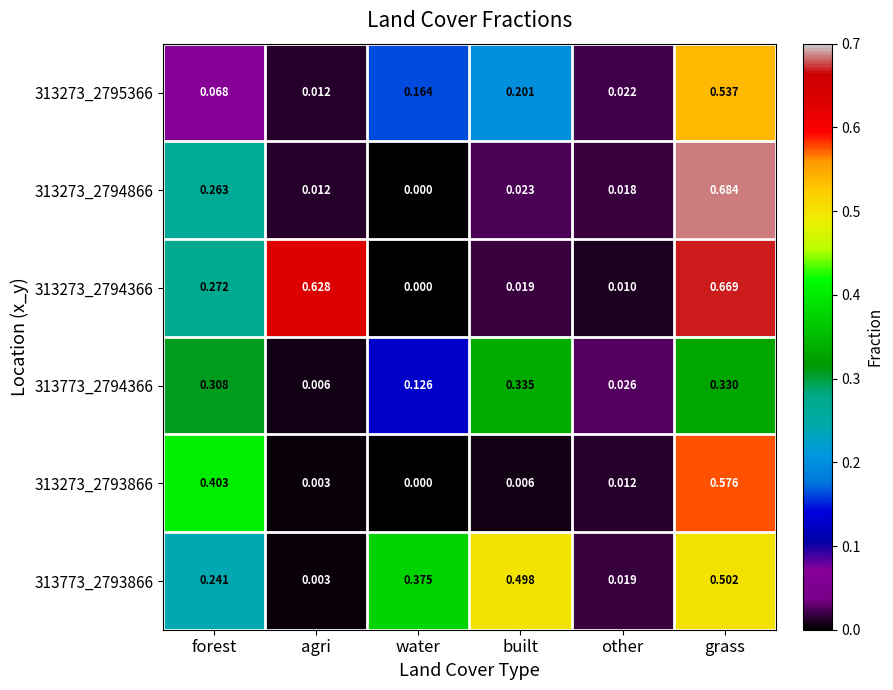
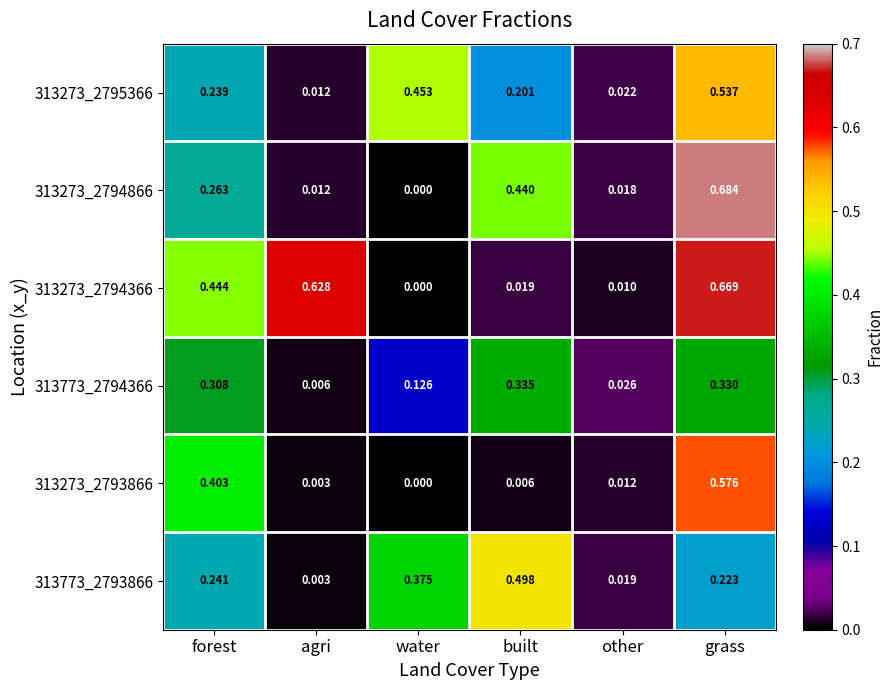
  {
    "313273_2795366": {
-     "forest": 0.068,
+     "forest": 0.239,
      "agri": 0.012,
-     "water": 0.164,
+     "water": 0.453,
      "built": 0.201,
      "other": 0.022,
      "grass": 0.537
    },
    "313273_2794866": {
      "forest": 0.263,
      "agri": 0.012,
      "water": 0.000,
-     "built": 0.023,
+     "built": 0.440,
      "other": 0.018,
      "grass": 0.684
    },
    "313273_2794366": {
-     "forest": 0.272,
+     "forest": 0.444,
      "agri": 0.628,
      "water": 0.000,
      "built": 0.019,
      "other": 0.010,
      "grass": 0.669
    },
    "313773_2794366": {
      "forest": 0.308,
      "agri": 0.006,
      "water": 0.126,
      "built": 0.335,
      "other": 0.026,
      "grass": 0.330
    },
    "313273_2793866": {
      "forest": 0.403,
      "agri": 0.003,
      "water": 0.000,
      "built": 0.006,
      "other": 0.012,
      "grass": 0.576
    },
    "313773_2793866": {
      "forest": 0.241,
      "agri": 0.003,
      "water": 0.375,
      "built": 0.498,
      "other": 0.019,
-     "grass": 0.502
+     "grass": 0.223
    }
  }
